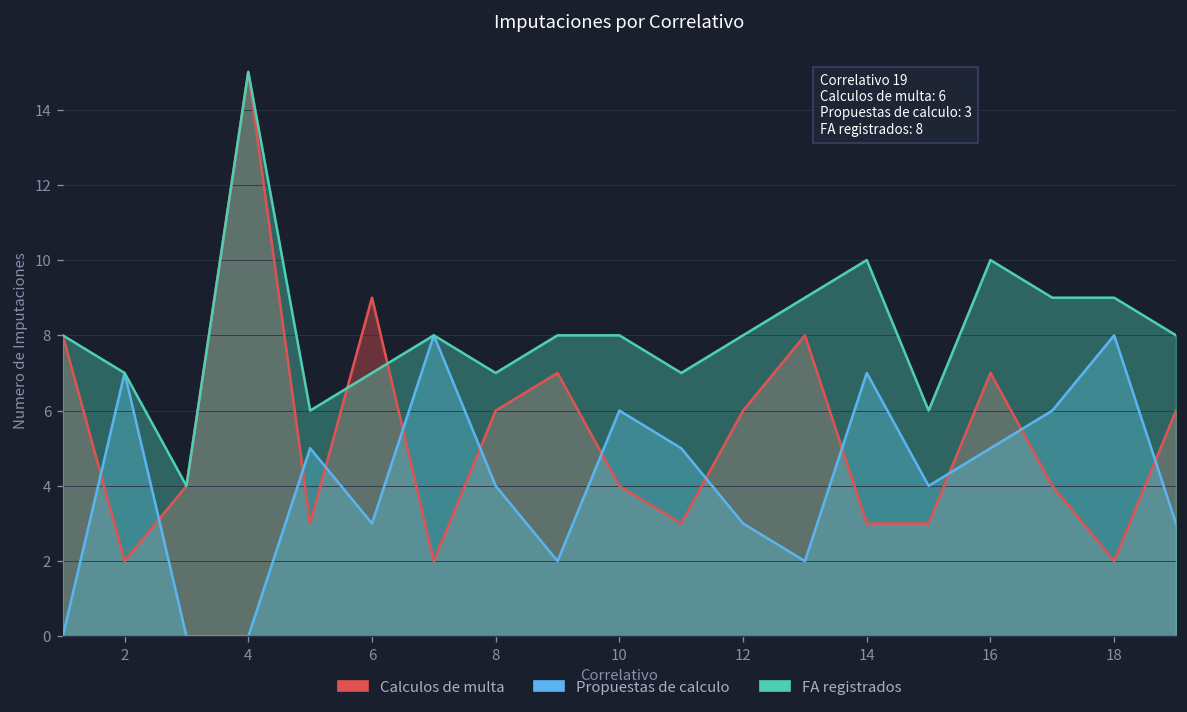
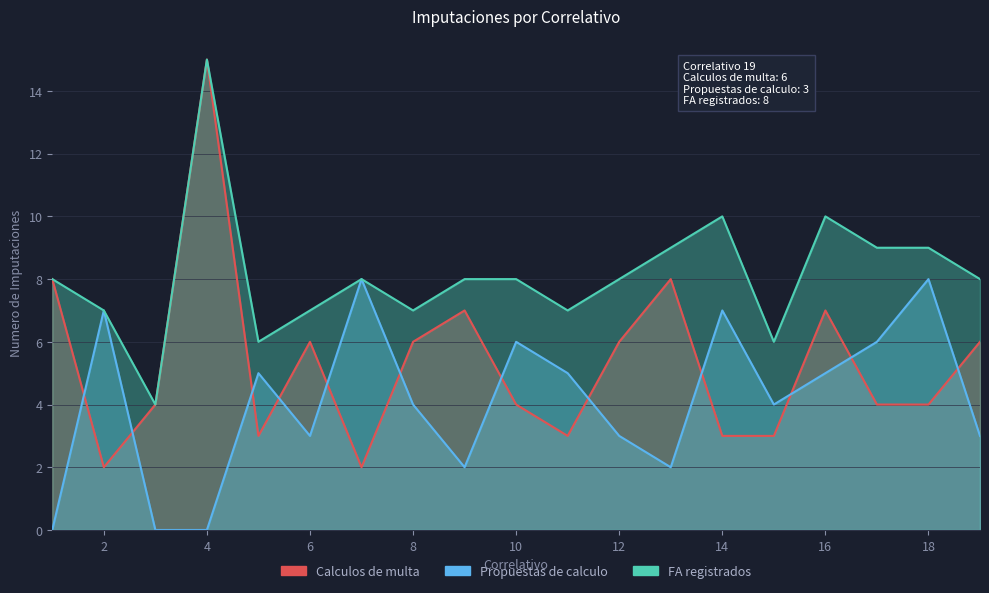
  {
    "Calculos de multa": {
      "2": 2,
-     "6": 9,
+     "6": 6,
      "8": 6,
      "10": 4,
      "12": 6,
      "14": 3,
      "16": 7,
-     "18": 2
+     "18": 4
    }
  }
